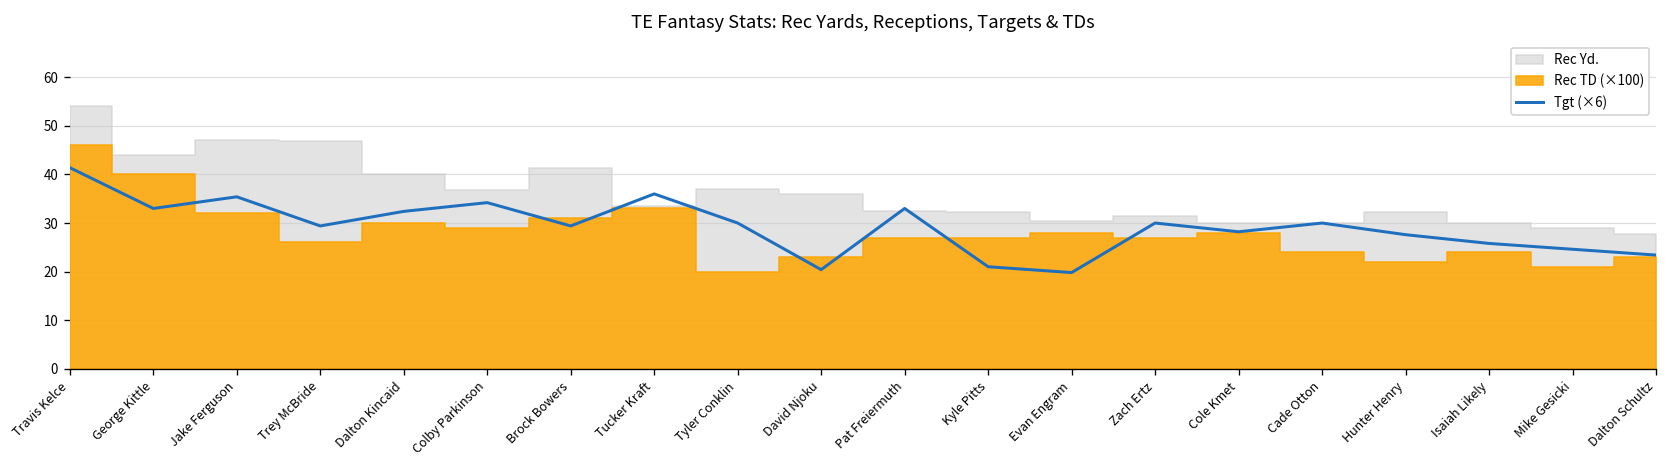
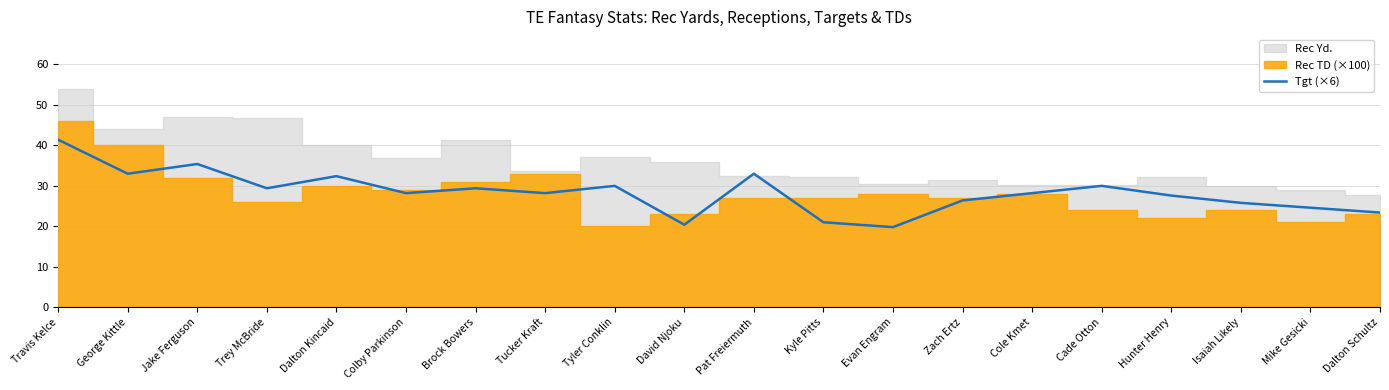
  {
    "Tgt (×6)": {
      "Travis Kelce": 41,
      "George Kittle": 33,
      "Jake Ferguson": 35,
      "Trey McBride": 29,
      "Dalton Kincaid": 32,
-     "Colby Parkinson": 34,
+     "Colby Parkinson": 28,
      "Brock Bowers": 29,
-     "Tucker Kraft": 36,
+     "Tucker Kraft": 28,
      "Tyler Conklin": 30,
      "David Njoku": 20,
      "Pat Freiermuth": 33,
      "Kyle Pitts": 21,
      "Evan Engram": 20,
-     "Zach Ertz": 30,
+     "Zach Ertz": 26,
      "Cole Kmet": 28,
      "Cade Otton": 30,
      "Hunter Henry": 28,
      "Isaiah Likely": 26,
      "Mike Gesicki": 25
    }
  }
